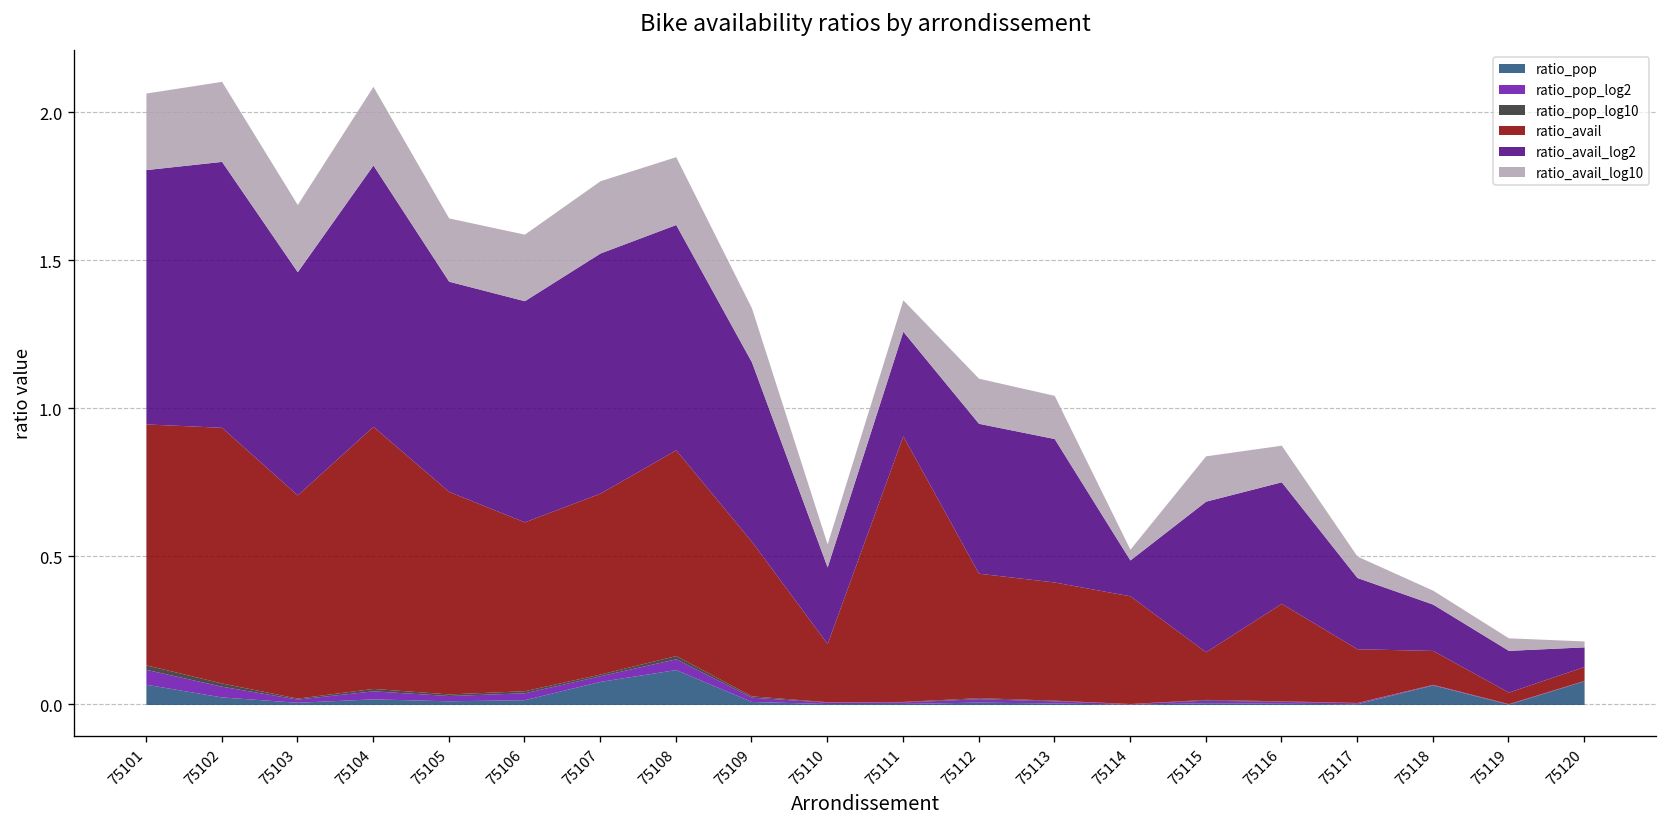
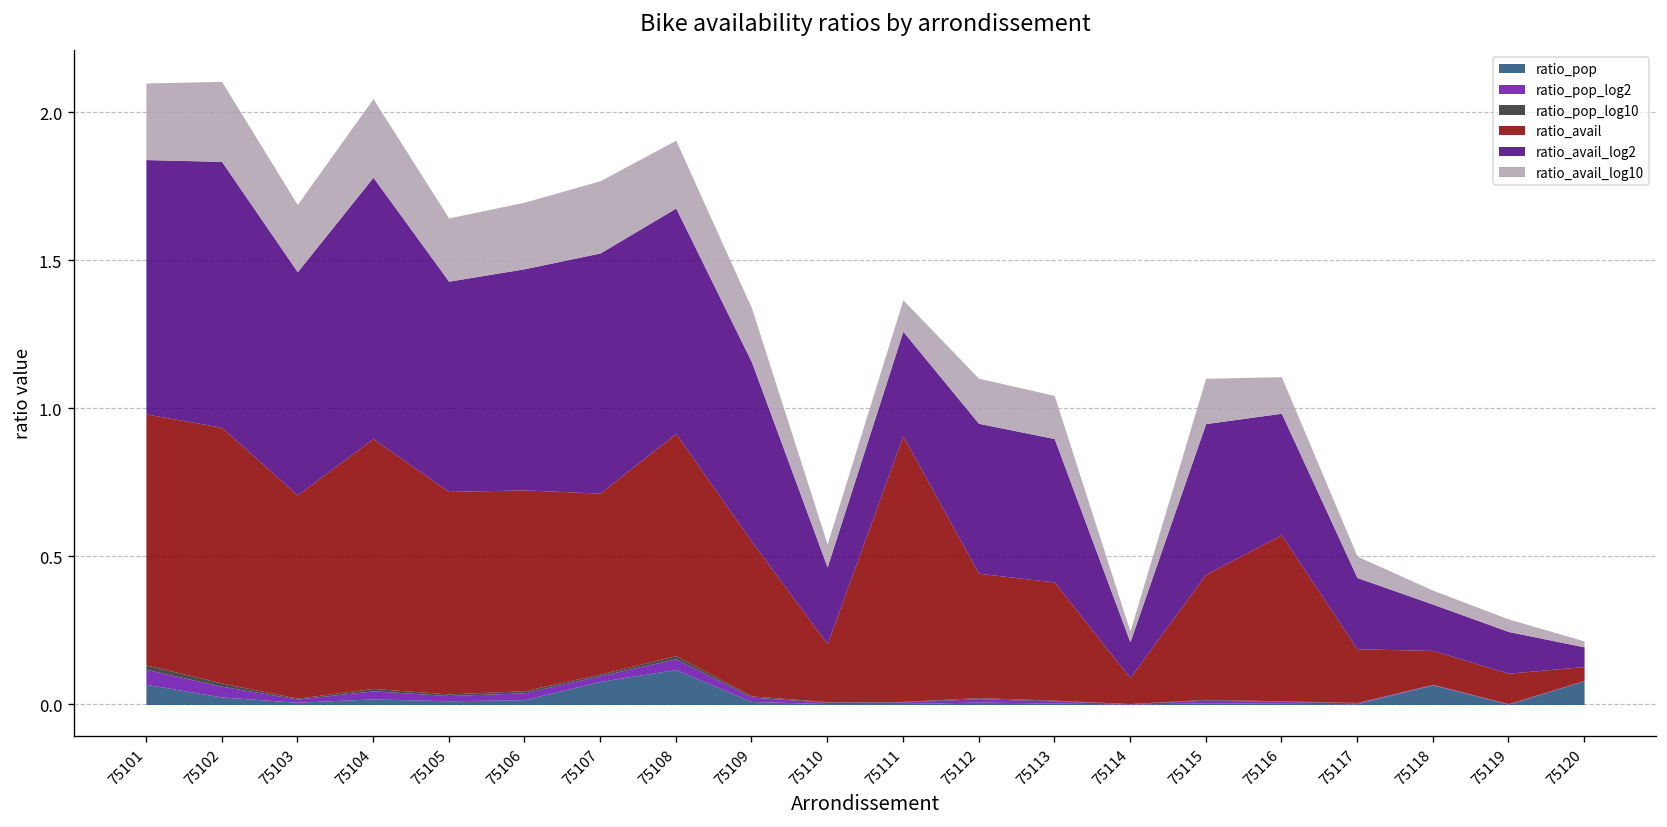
  {
    "ratio_pop": {
      "75101": 0.07,
      "75102": 0.03,
      "75104": 0.02,
      "75105": 0.01,
      "75106": 0.02,
      "75107": 0.08,
      "75108": 0.12,
      "75109": 0.01
    },
    "ratio_pop_log10": {
      "75101": 0.02,
      "75102": 0.01,
      "75108": 0.01
    },
    "ratio_avail": {
-     "75101": 0.81,
+     "75101": 0.85,
      "75102": 0.86,
      "75103": 0.69,
-     "75104": 0.89,
+     "75104": 0.84,
      "75105": 0.68,
-     "75106": 0.57,
+     "75106": 0.68,
      "75107": 0.61,
-     "75108": 0.69,
+     "75108": 0.75,
      "75109": 0.52,
      "75110": 0.20,
      "75111": 0.90,
      "75112": 0.42,
      "75113": 0.40,
-     "75114": 0.36,
-     "75115": 0.16,
-     "75116": 0.33,
+     "75114": 0.09,
+     "75115": 0.42,
+     "75116": 0.56,
      "75117": 0.18,
      "75118": 0.11,
-     "75119": 0.04,
+     "75119": 0.10,
      "75120": 0.05
    },
    "ratio_avail_log10": {
      "75101": 0.26,
      "75102": 0.27,
      "75103": 0.23,
      "75104": 0.27,
      "75105": 0.21,
      "75106": 0.22,
      "75107": 0.24,
      "75108": 0.23,
      "75109": 0.18,
      "75110": 0.08,
      "75111": 0.11,
      "75112": 0.15,
      "75113": 0.15,
      "75114": 0.04,
      "75115": 0.15,
      "75116": 0.12,
      "75117": 0.07,
      "75118": 0.05,
      "75119": 0.04,
      "75120": 0.02
    }
  }
